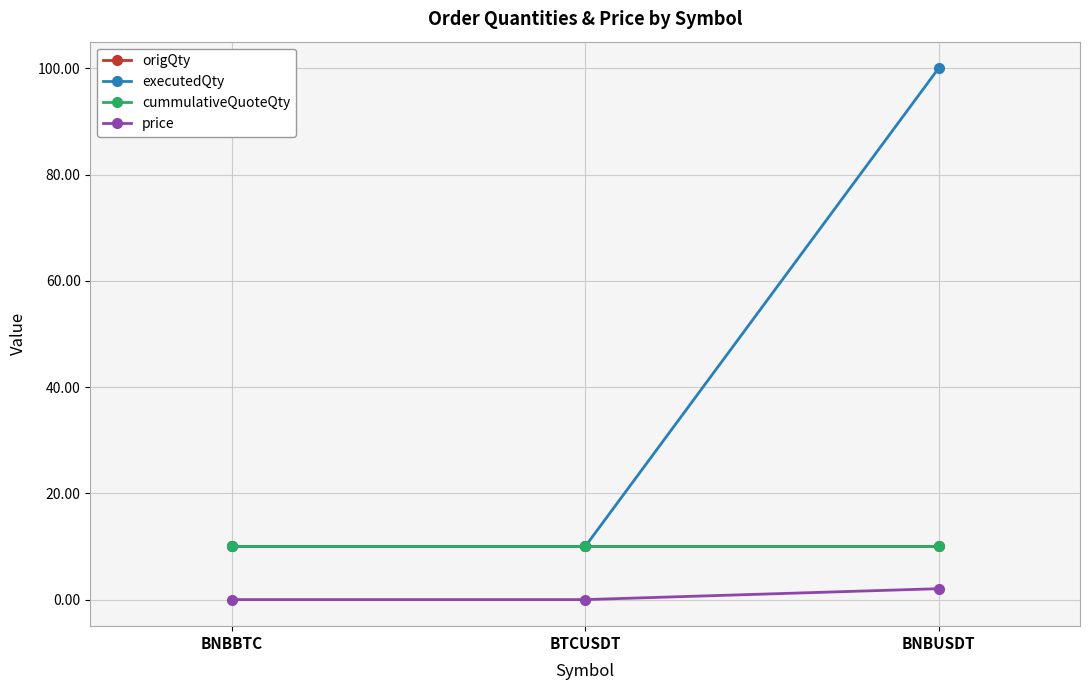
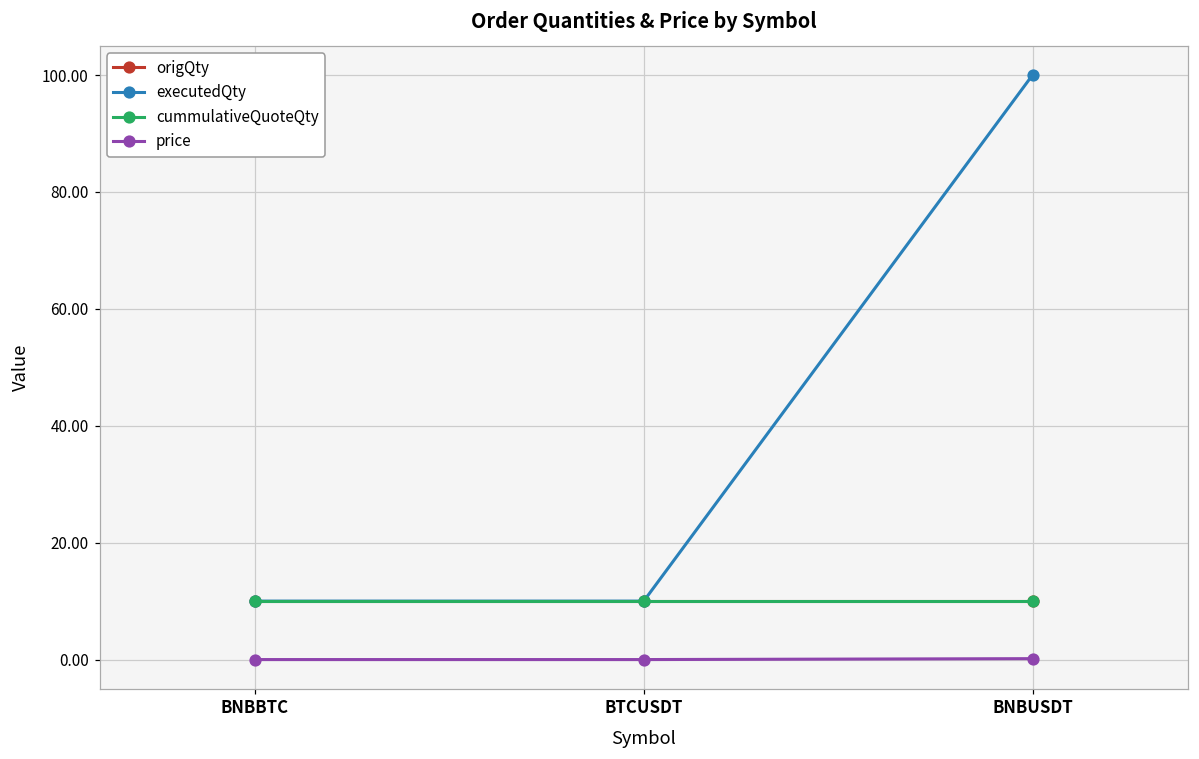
  {
    "cummulativeQuoteQty": {
      "BNBUSDT": 10
    },
    "executedQty": {
      "BNBUSDT": 100
    },
    "price": {
      "BNBBTC": 0,
      "BTCUSDT": 0,
-     "BNBUSDT": 2
+     "BNBUSDT": 0
    }
  }
